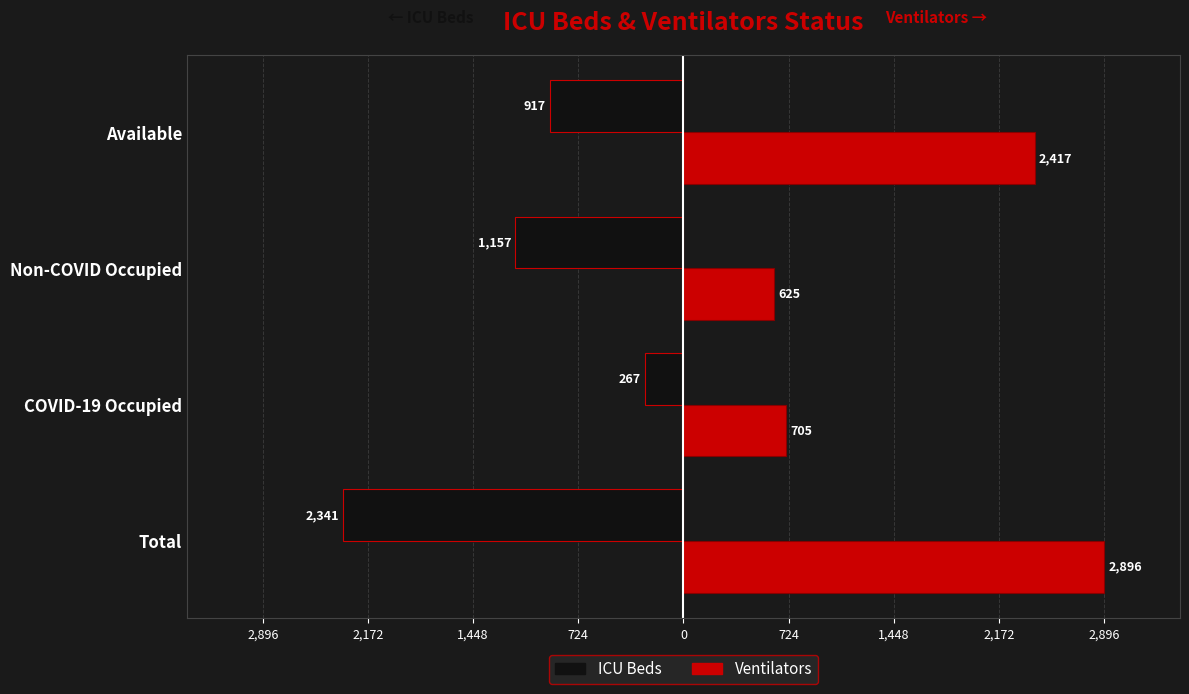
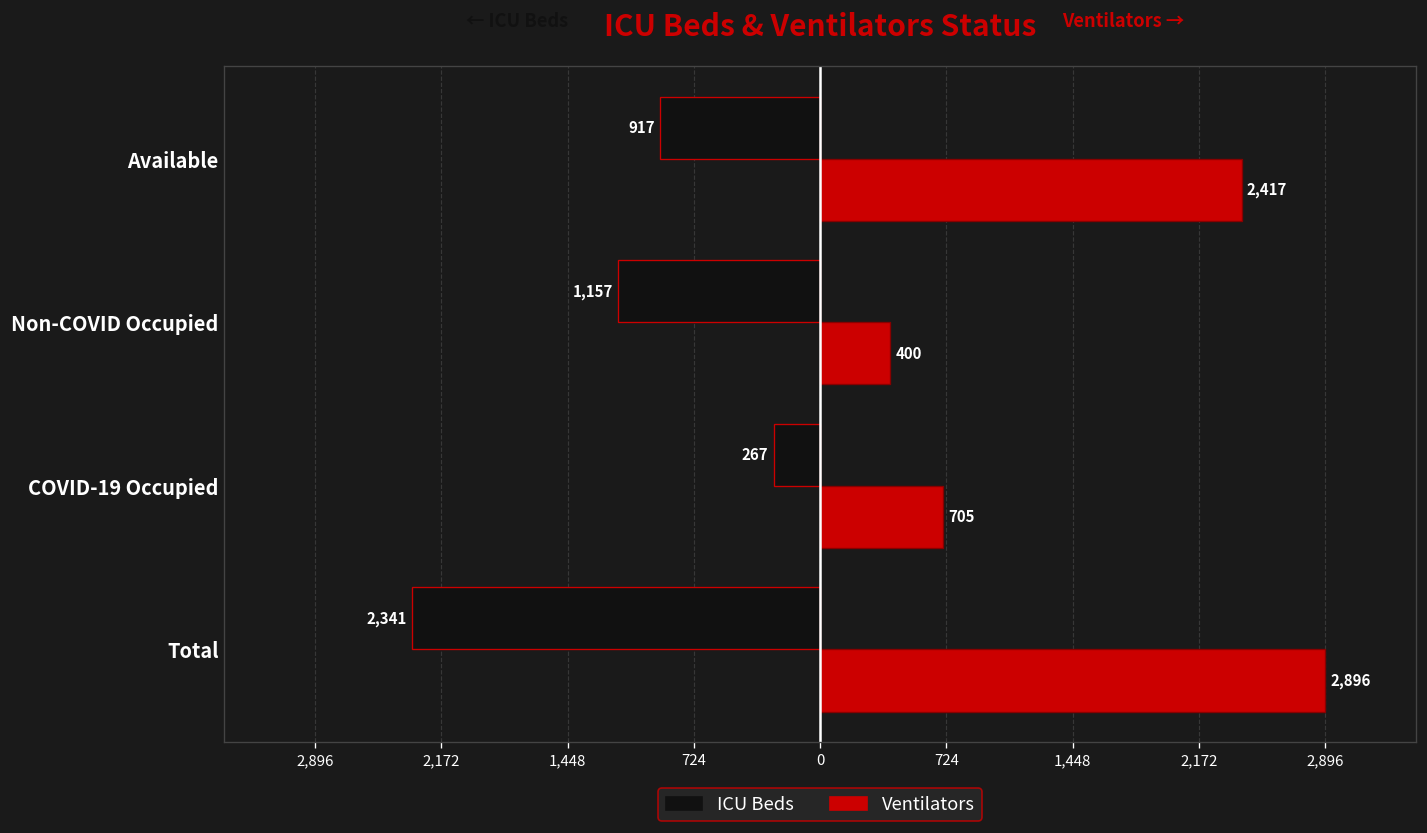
  {
    "Ventilators": {
      "Available": "2,417",
-     "Non-COVID Occupied": "625",
+     "Non-COVID Occupied": "400",
      "COVID-19 Occupied": "705",
      "Total": "2,896"
    }
  }
